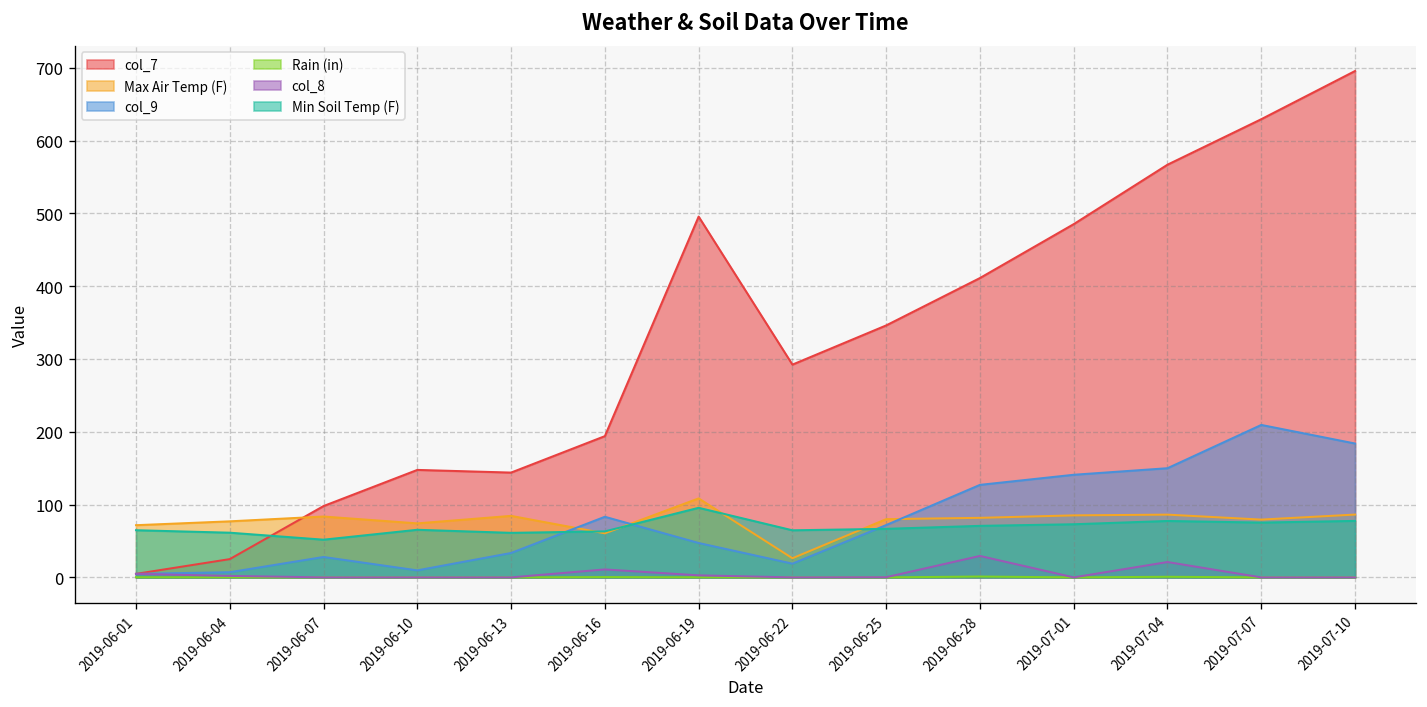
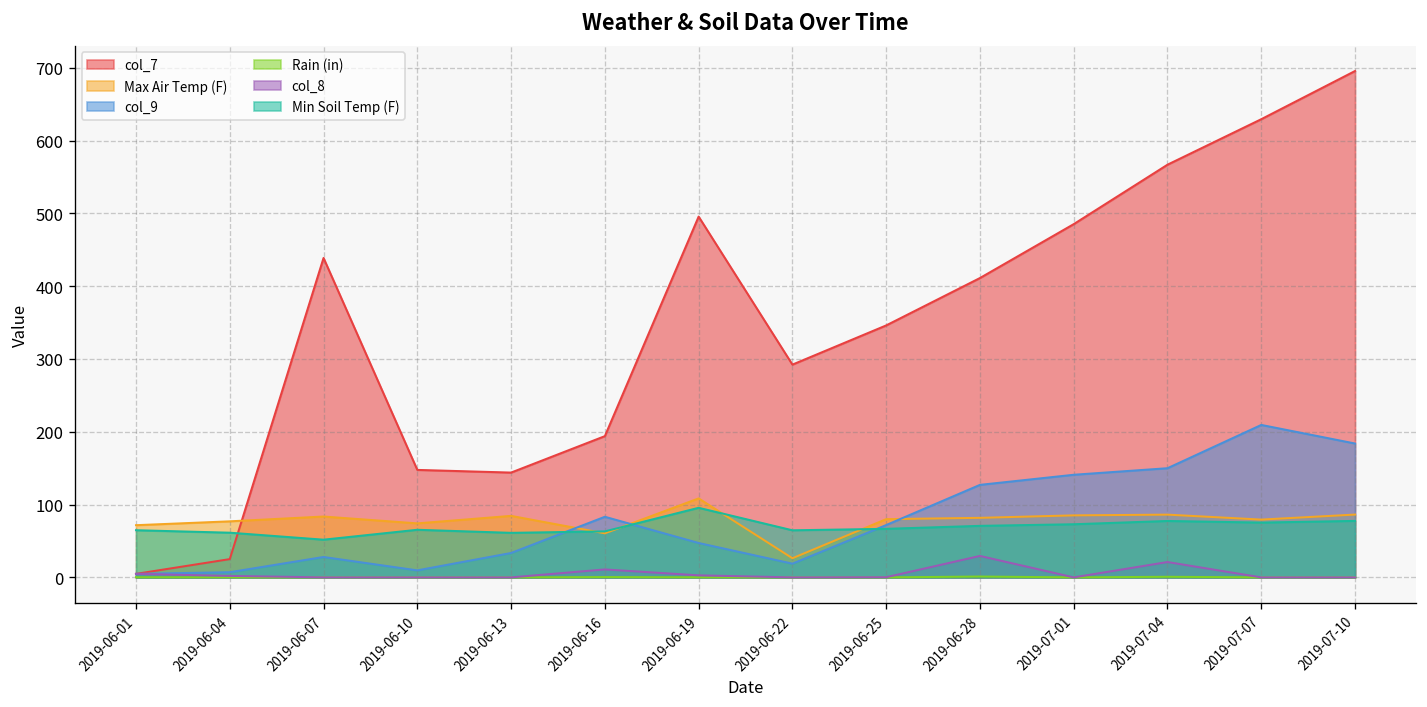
  {
    "col_7": {
      "2019-06-04": 30,
-     "2019-06-07": 100,
+     "2019-06-07": 440,
      "2019-06-10": 150,
      "2019-06-13": 140,
      "2019-06-16": 190,
      "2019-06-19": 500,
      "2019-06-22": 290,
      "2019-06-25": 350,
      "2019-06-28": 410,
      "2019-07-01": 490,
      "2019-07-04": 570,
      "2019-07-07": 630,
      "2019-07-10": 700
    },
    "Max Air Temp (F)": {
      "2019-06-01": 70,
      "2019-06-04": 80,
      "2019-06-07": 80,
      "2019-06-10": 70,
      "2019-06-13": 80,
      "2019-06-19": 110,
      "2019-06-22": 30,
      "2019-06-25": 80,
      "2019-06-28": 80,
      "2019-07-01": 90,
      "2019-07-04": 90,
      "2019-07-10": 90
    },
    "col_9": {
      "2019-06-04": 10,
      "2019-06-07": 30,
      "2019-06-10": 10,
      "2019-06-13": 30,
      "2019-06-16": 80,
      "2019-06-19": 50,
      "2019-06-22": 20,
      "2019-06-25": 70,
      "2019-06-28": 130,
      "2019-07-01": 140,
      "2019-07-04": 150,
      "2019-07-07": 210,
      "2019-07-10": 180
    },
    "Rain (in)": {
      "2019-06-01": 0,
      "2019-06-16": 0,
      "2019-06-28": 0,
      "2019-07-04": 0
    },
    "col_8": {
      "2019-06-16": 10,
      "2019-06-28": 30,
      "2019-07-04": 20
    },
    "Min Soil Temp (F)": {
      "2019-06-01": 60,
      "2019-06-04": 60,
      "2019-06-07": 50,
      "2019-06-10": 70,
      "2019-06-13": 60,
      "2019-06-19": 100,
      "2019-06-22": 60,
      "2019-06-25": 70,
      "2019-06-28": 70,
      "2019-07-01": 70,
      "2019-07-04": 80,
      "2019-07-10": 80
    }
  }
